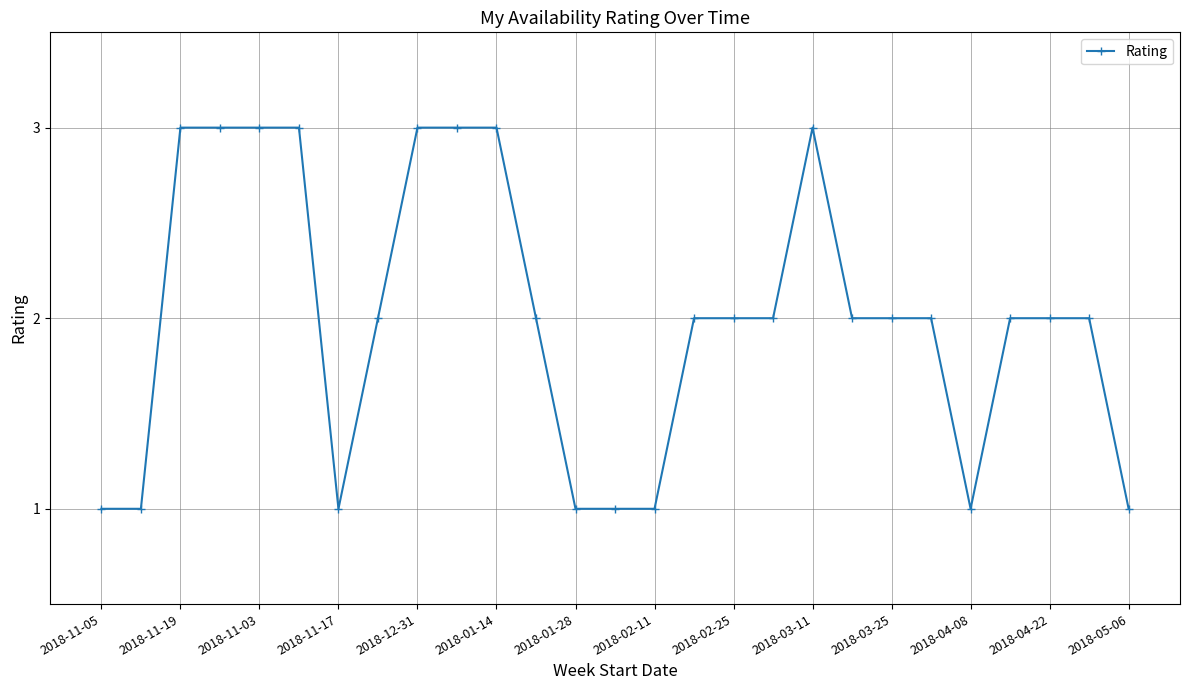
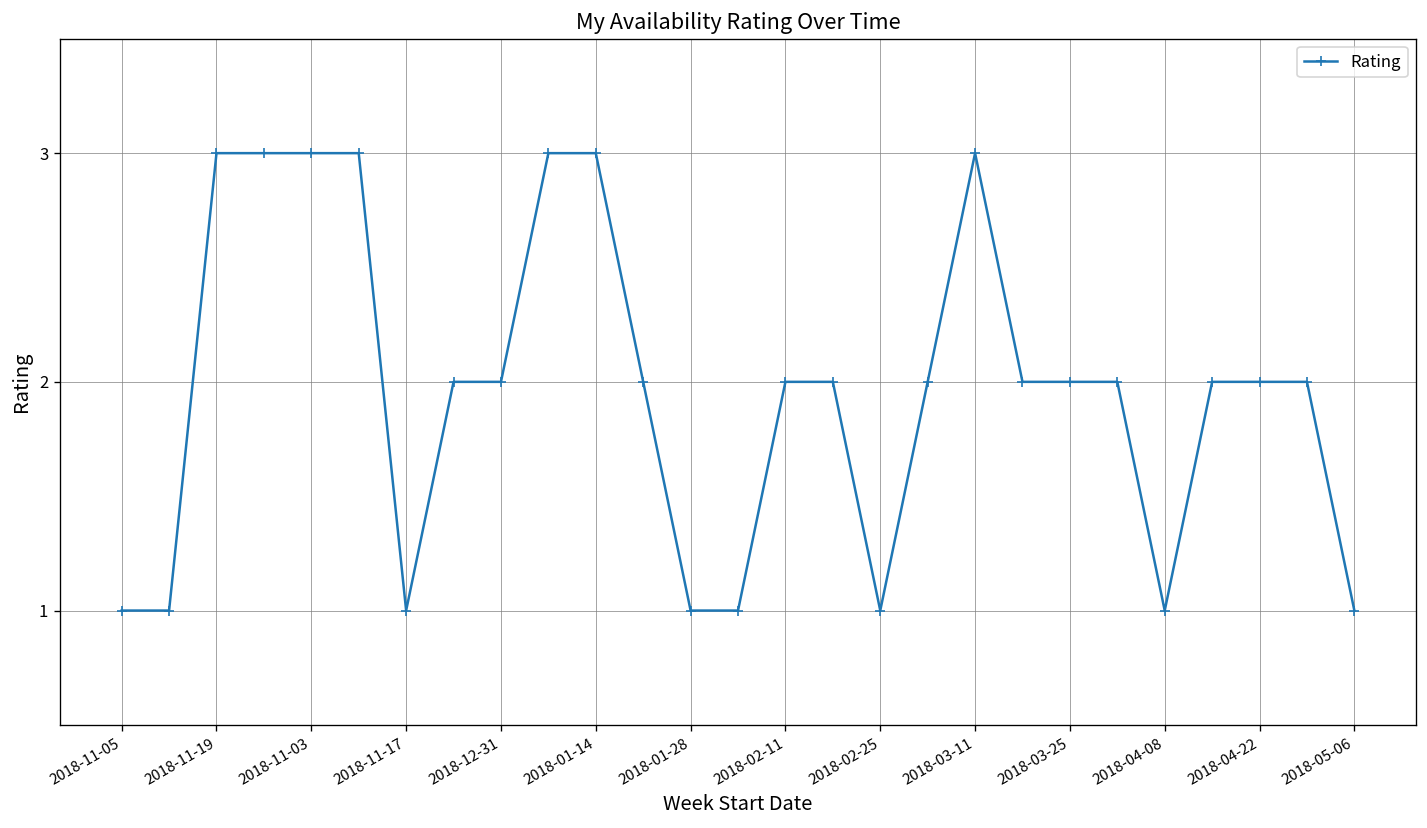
  {
    "2018-11-05": 1,
    "2018-11-19": 3,
    "2018-11-03": 3,
    "2018-11-17": 1,
-   "2018-12-31": 3,
+   "2018-12-31": 2,
    "2018-01-14": 3,
    "2018-01-28": 1,
-   "2018-02-11": 1,
-   "2018-02-25": 2,
+   "2018-02-11": 2,
+   "2018-02-25": 1,
    "2018-03-11": 3,
    "2018-03-25": 2,
    "2018-04-08": 1,
    "2018-04-22": 2,
    "2018-05-06": 1
  }
